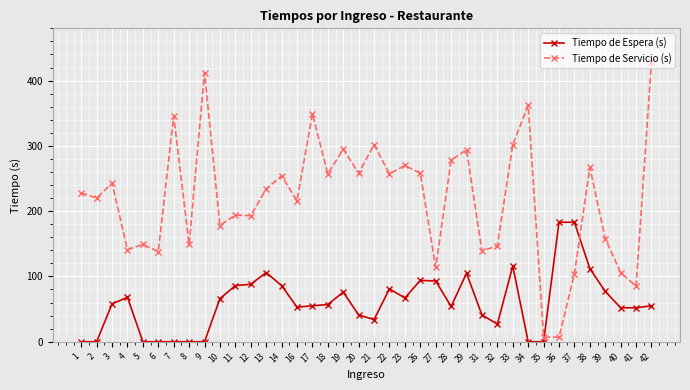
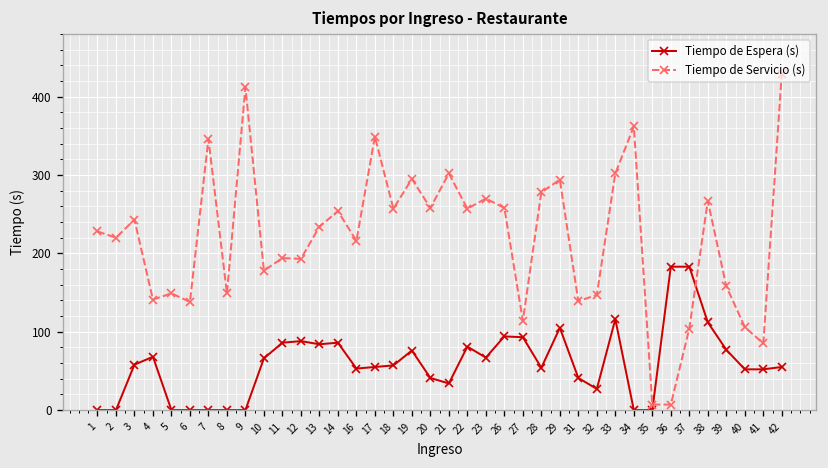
  {
    "Tiempo de Espera (s)": {
      "1": 0,
      "2": 0,
      "3": 60,
      "4": 70,
      "5": 0,
      "6": 0,
      "7": 0,
      "8": 0,
      "9": 0,
      "10": 70,
      "11": 90,
      "12": 90,
-     "13": 110,
+     "13": 80,
      "14": 90,
      "16": 50,
      "17": 60,
      "18": 60,
      "19": 80,
      "20": 40,
      "21": 30,
      "22": 80,
      "23": 70,
      "26": 90,
      "27": 90,
      "28": 50,
      "29": 110,
      "31": 40,
      "32": 30,
      "33": 120,
      "34": 0,
      "35": 0,
      "36": 180,
      "37": 180,
      "38": 110,
      "39": 80,
      "40": 50,
      "41": 50,
      "42": 60
    },
    "Tiempo de Servicio (s)": {
      "1": 230,
      "2": 220,
      "3": 240,
      "4": 140,
      "5": 150,
      "6": 140,
      "7": 350,
      "8": 150,
      "9": 410,
      "10": 180,
      "11": 190,
      "12": 190,
      "13": 230,
      "14": 250,
      "16": 220,
      "17": 350,
      "18": 260,
      "19": 300,
      "20": 260,
      "21": 300,
      "22": 260,
      "23": 270,
      "26": 260,
      "27": 110,
      "28": 280,
      "29": 290,
      "31": 140,
      "32": 150,
      "33": 300,
      "34": 360,
      "35": 10,
      "36": 10,
      "37": 100,
      "38": 270,
      "39": 160,
      "40": 110,
      "41": 90
    }
  }
